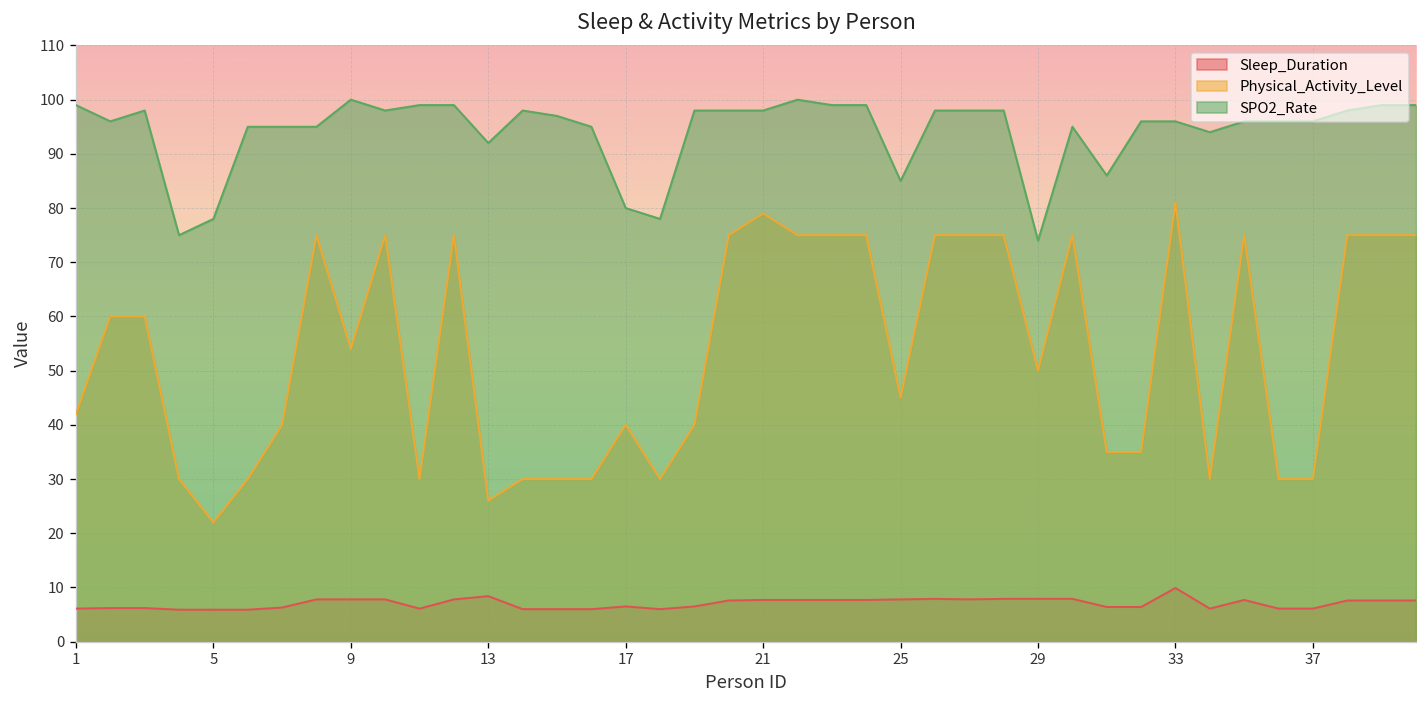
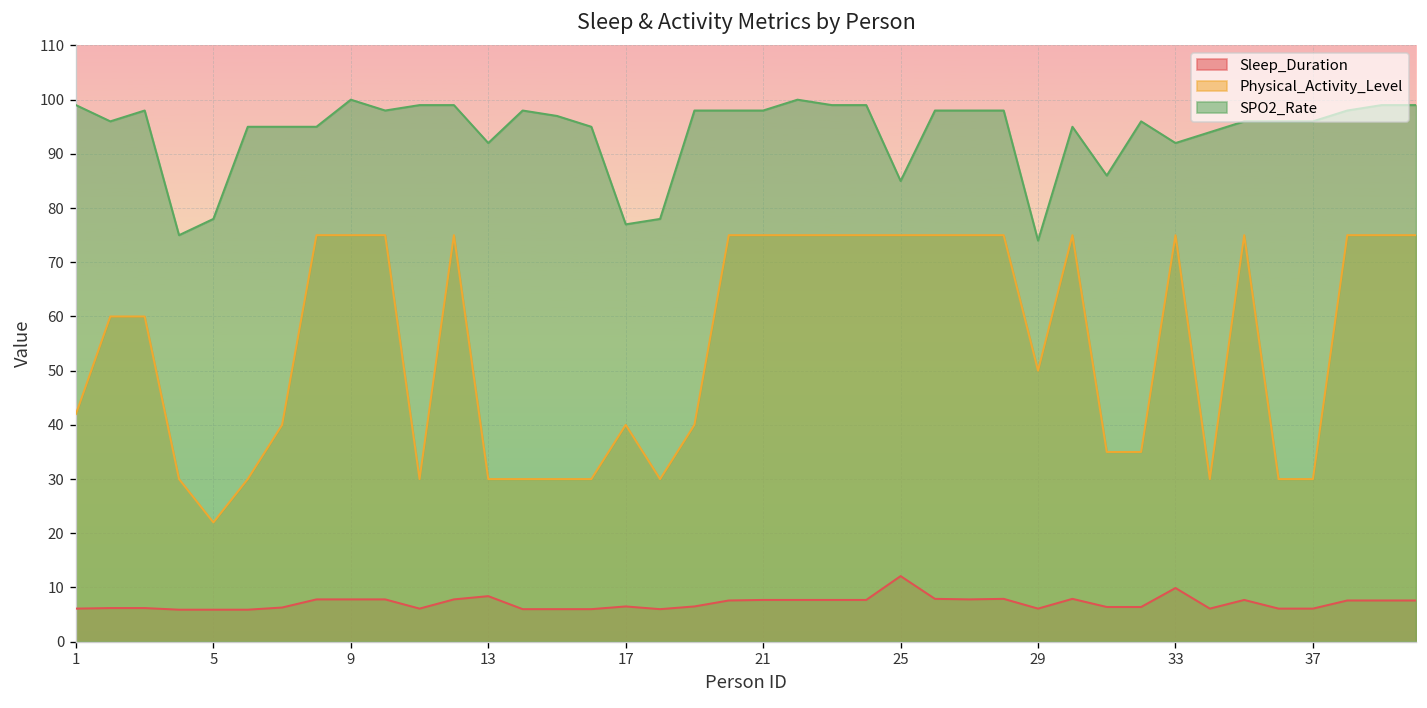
  {
    "Sleep_Duration": {
      "1": 6,
      "5": 6,
      "9": 8,
      "13": 8,
      "17": 7,
      "21": 8,
-     "25": 8,
-     "29": 8,
+     "25": 12,
+     "29": 6,
      "33": 10,
      "37": 6
    },
    "Physical_Activity_Level": {
      "1": 42,
      "5": 22,
-     "9": 54,
-     "13": 26,
+     "9": 75,
+     "13": 30,
      "17": 40,
-     "21": 79,
-     "25": 45,
+     "21": 75,
+     "25": 75,
      "29": 50,
-     "33": 81,
+     "33": 75,
      "37": 30
    },
    "SPO2_Rate": {
      "1": 99,
      "5": 78,
      "9": 100,
      "13": 92,
-     "17": 80,
+     "17": 77,
      "21": 98,
      "25": 85,
      "29": 74,
-     "33": 96
+     "33": 92
    }
  }
